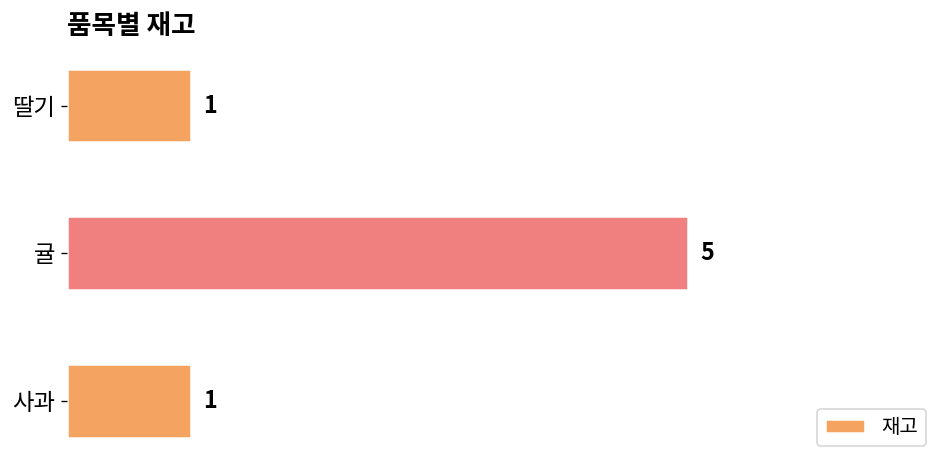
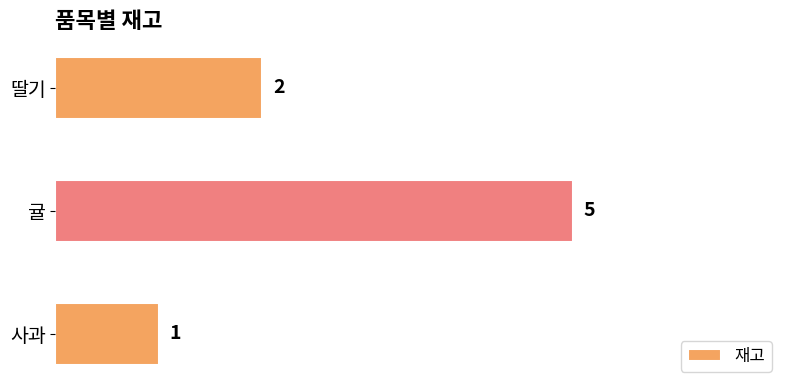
  {
-   "딸기": 1,
+   "딸기": 2,
    "귤": 5,
    "사과": 1
  }
